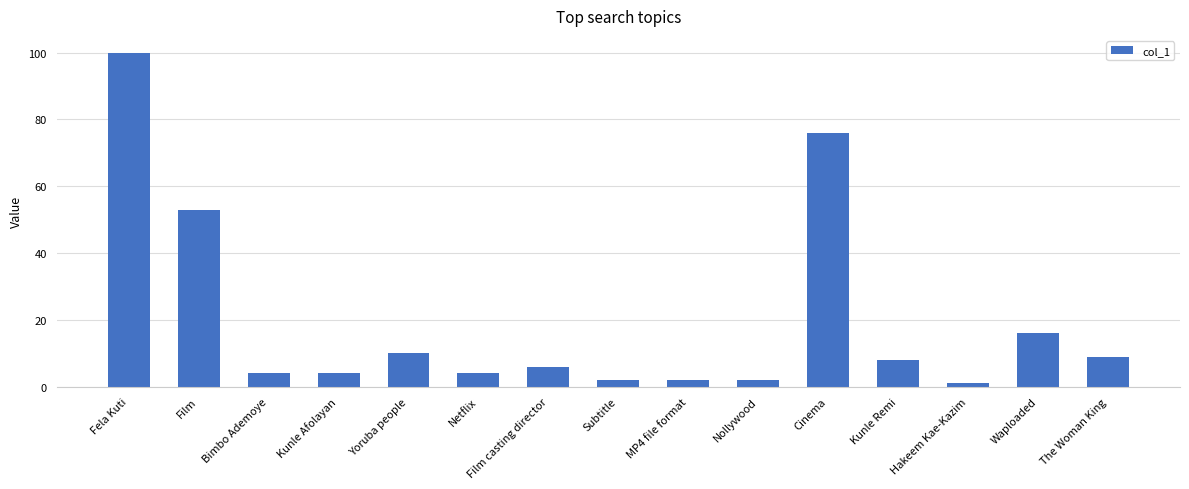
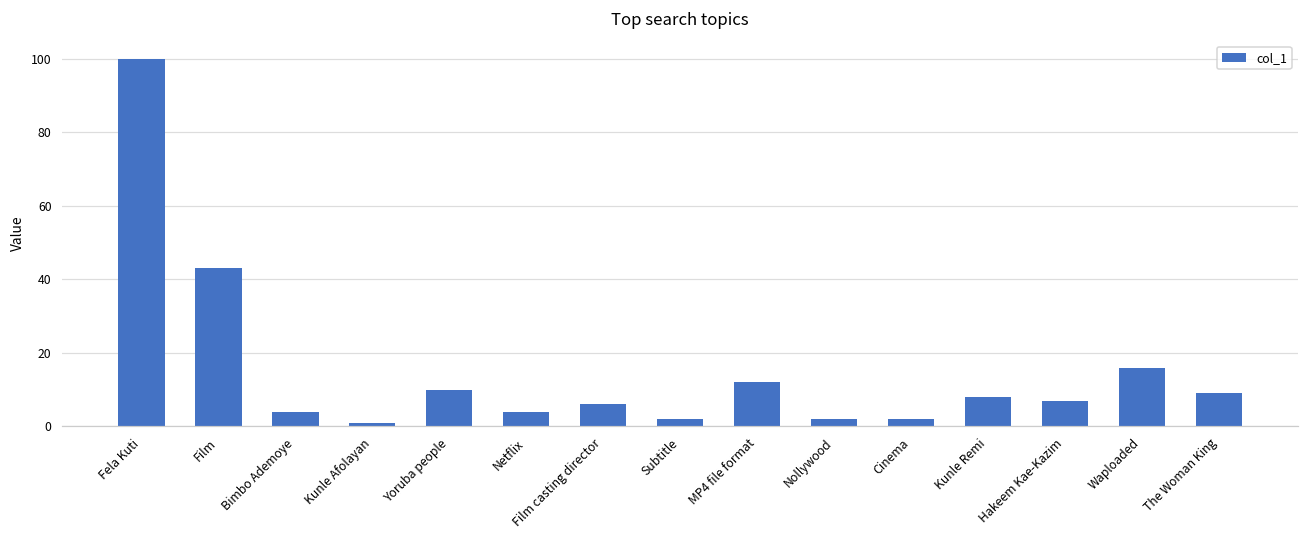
  {
    "Fela Kuti": 100,
-   "Film": 53,
+   "Film": 43,
    "Bimbo Ademoye": 4,
-   "Kunle Afolayan": 4,
+   "Kunle Afolayan": 1,
    "Yoruba people": 10,
    "Netflix": 4,
    "Film casting director": 6,
    "Subtitle": 2,
-   "MP4 file format": 2,
+   "MP4 file format": 12,
    "Nollywood": 2,
-   "Cinema": 76,
+   "Cinema": 2,
    "Kunle Remi": 8,
-   "Hakeem Kae-Kazim": 1,
+   "Hakeem Kae-Kazim": 7,
    "Waploaded": 16,
    "The Woman King": 9
  }
